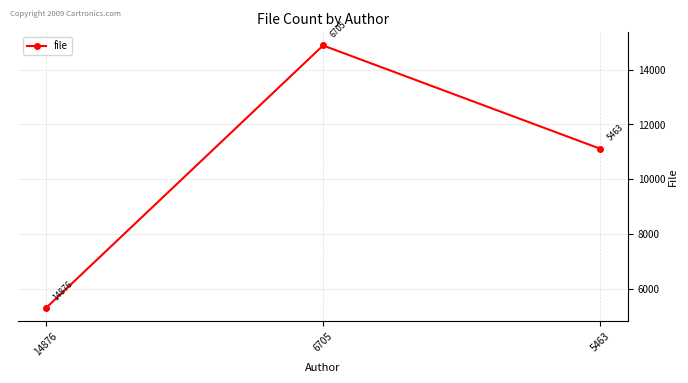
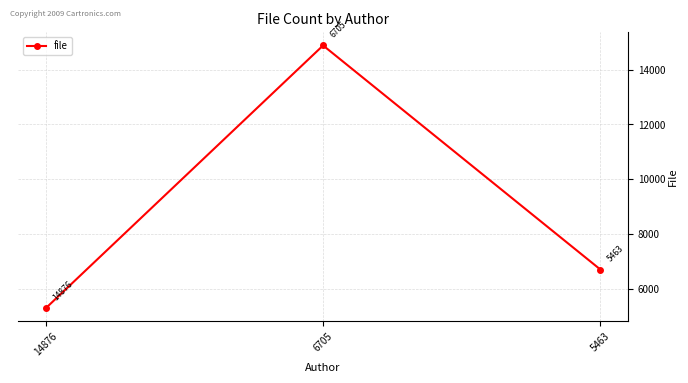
  {
-   "5463": 11100
+   "5463": 6700
  }
